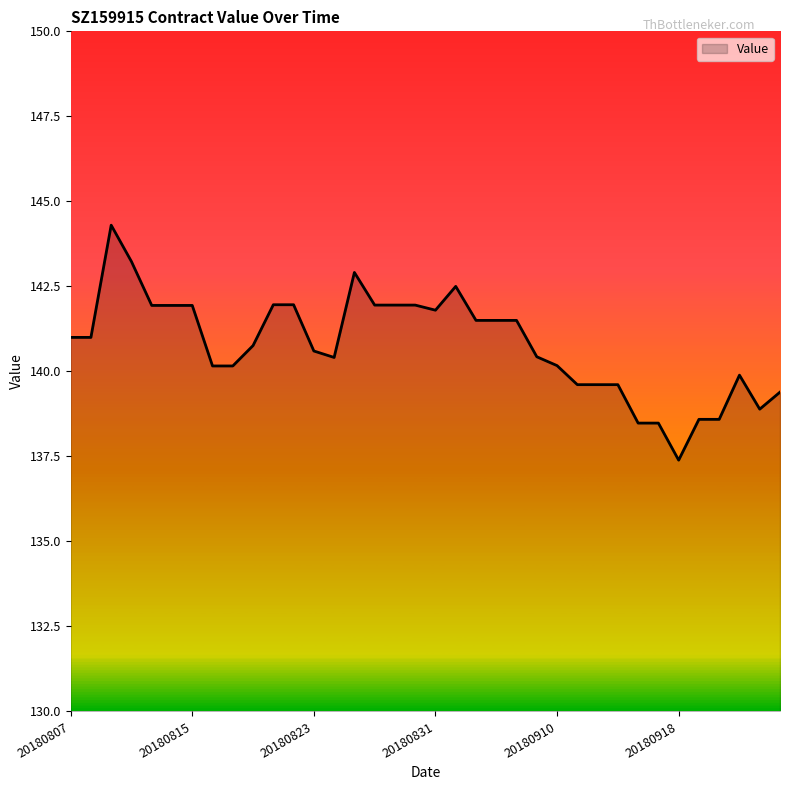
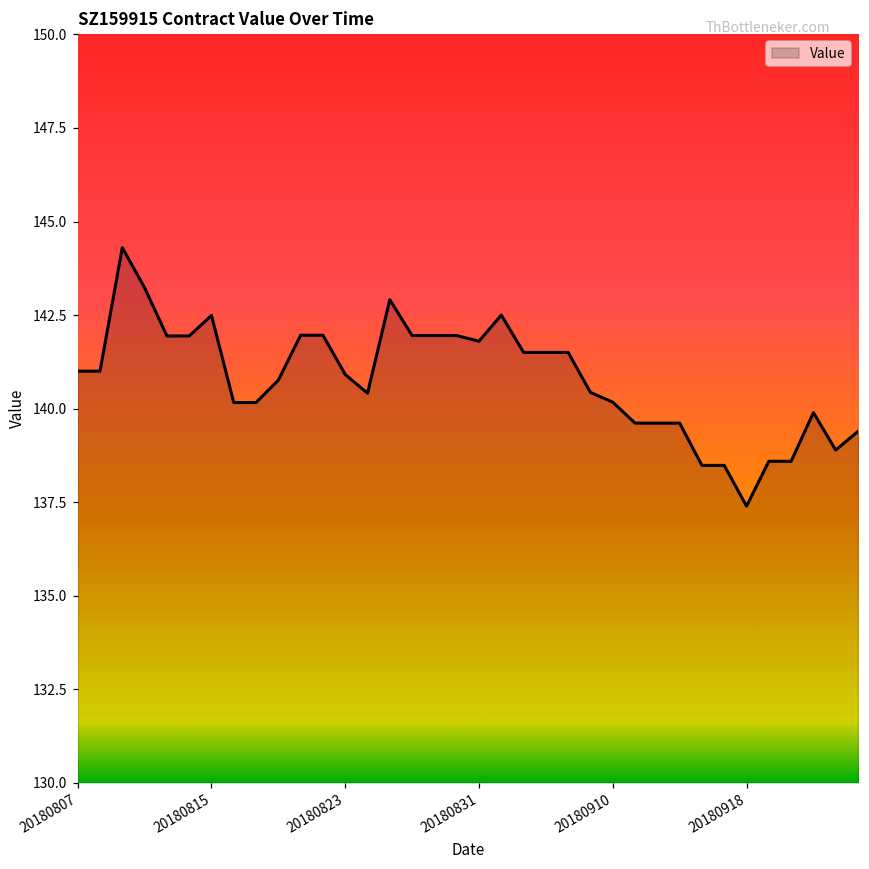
  {
    "20180807": 141.0,
-   "20180815": 141.9,
-   "20180823": 140.6,
+   "20180815": 142.5,
+   "20180823": 140.9,
    "20180831": 141.8,
    "20180910": 140.2,
    "20180918": 137.4
  }
